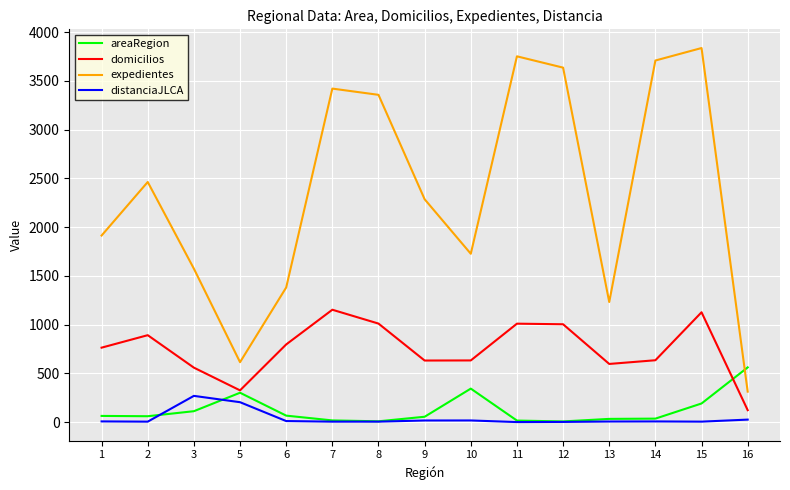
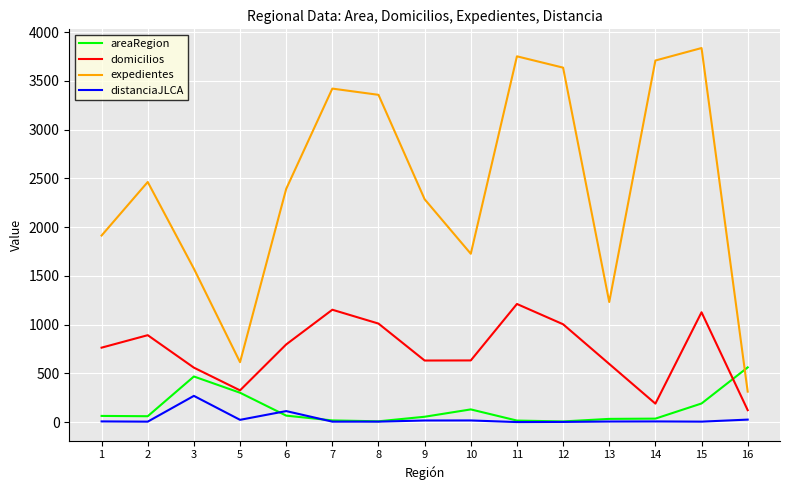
  {
    "areaRegion": {
      "1": 100,
      "2": 100,
-     "3": 100,
+     "3": 500,
      "6": 100,
      "9": 100,
-     "10": 300,
+     "10": 100,
      "13": 0,
      "14": 0,
      "15": 200,
      "16": 600
    },
    "domicilios": {
      "1": 800,
      "2": 900,
      "3": 600,
      "6": 800,
      "7": 1200,
      "8": 1000,
      "9": 600,
      "10": 600,
-     "11": 1000,
+     "11": 1200,
      "12": 1000,
      "13": 600,
-     "14": 600,
+     "14": 200,
      "15": 1100,
      "16": 100
    },
    "expedientes": {
      "1": 1900,
      "2": 2500,
      "3": 1600,
      "5": 600,
-     "6": 1400,
+     "6": 2400,
      "7": 3400,
      "8": 3400,
      "9": 2300,
      "10": 1700,
      "11": 3800,
      "12": 3600,
      "13": 1200,
      "14": 3700,
      "15": 3800,
      "16": 300
    },
    "distanciaJLCA": {
      "1": 0,
      "2": 0,
      "3": 300,
-     "5": 200,
-     "6": 0,
+     "5": 0,
+     "6": 100,
      "9": 0,
      "10": 0,
      "13": 0,
      "14": 0,
      "15": 0,
      "16": 0
    }
  }
